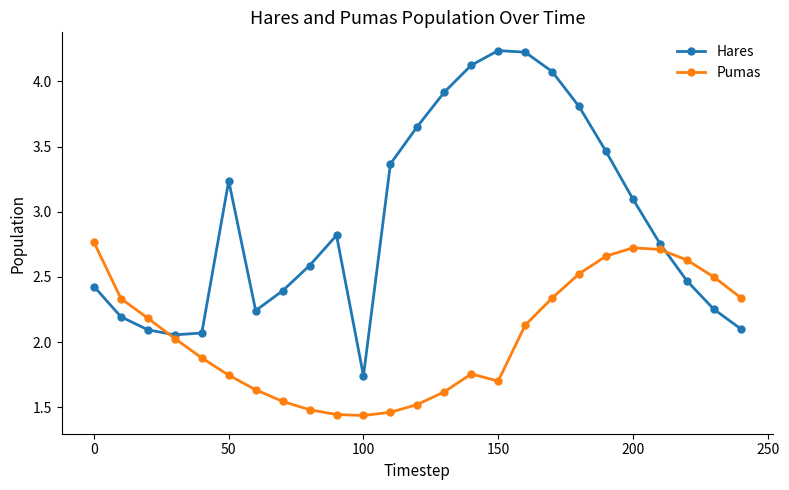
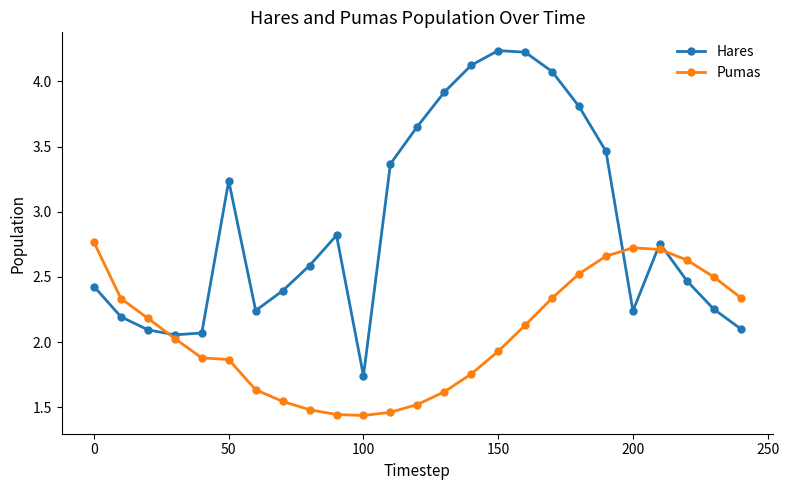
  {
    "Hares": {
      "0": 2.43,
      "50": 3.24,
      "100": 1.74,
      "150": 4.24,
-     "200": 3.10
+     "200": 2.24
    },
    "Pumas": {
      "0": 2.77,
-     "50": 1.75,
+     "50": 1.87,
      "100": 1.44,
-     "150": 1.70,
+     "150": 1.93,
      "200": 2.72
    }
  }
